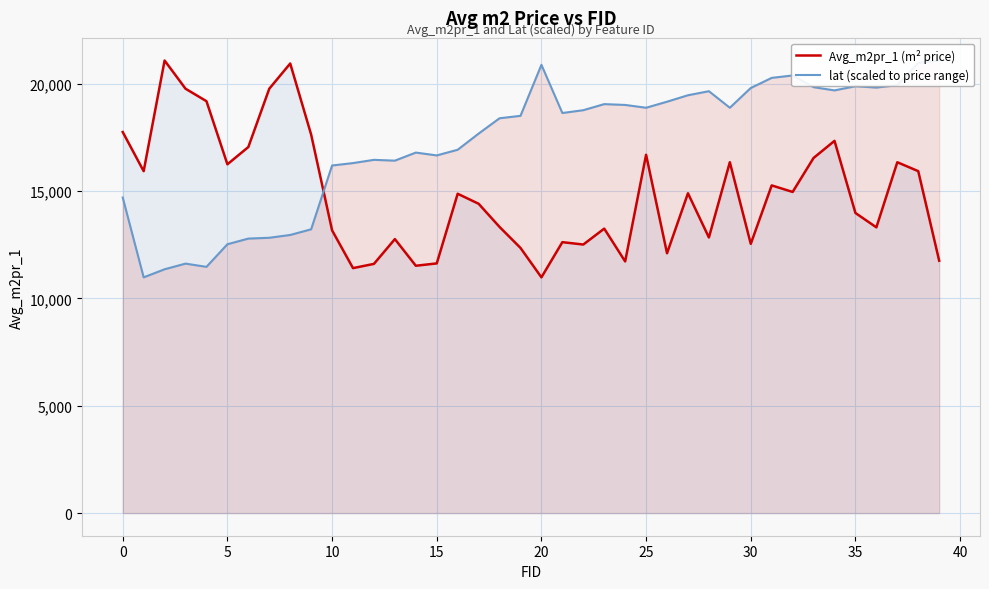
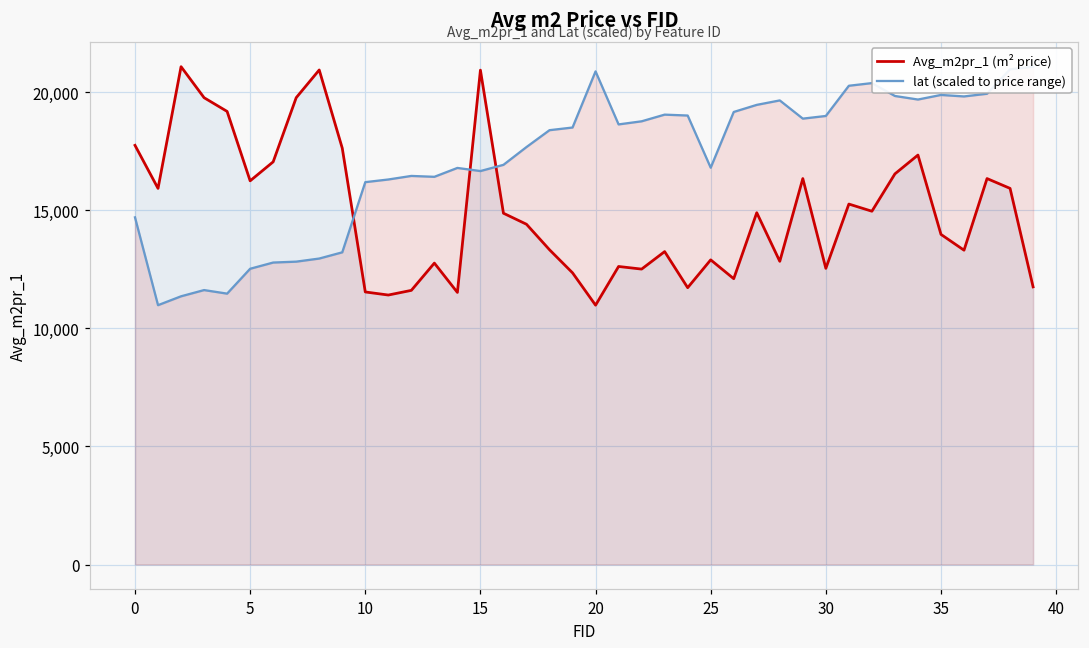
  {
    "Avg_m2pr_1 (m² price)": {
      "0": "17,800",
      "5": "16,200",
-     "10": "13,200",
-     "15": "11,600",
+     "10": "11,500",
+     "15": "20,900",
      "20": "11,000",
-     "25": "16,700",
+     "25": "12,900",
      "30": "12,500",
      "35": "14,000"
    },
    "lat (scaled to price range)": {
      "0": "14,700",
      "5": "12,500",
      "10": "16,200",
      "15": "16,700",
      "20": "20,900",
-     "25": "18,900",
-     "30": "19,800"
+     "25": "16,800",
+     "30": "19,000"
    }
  }
